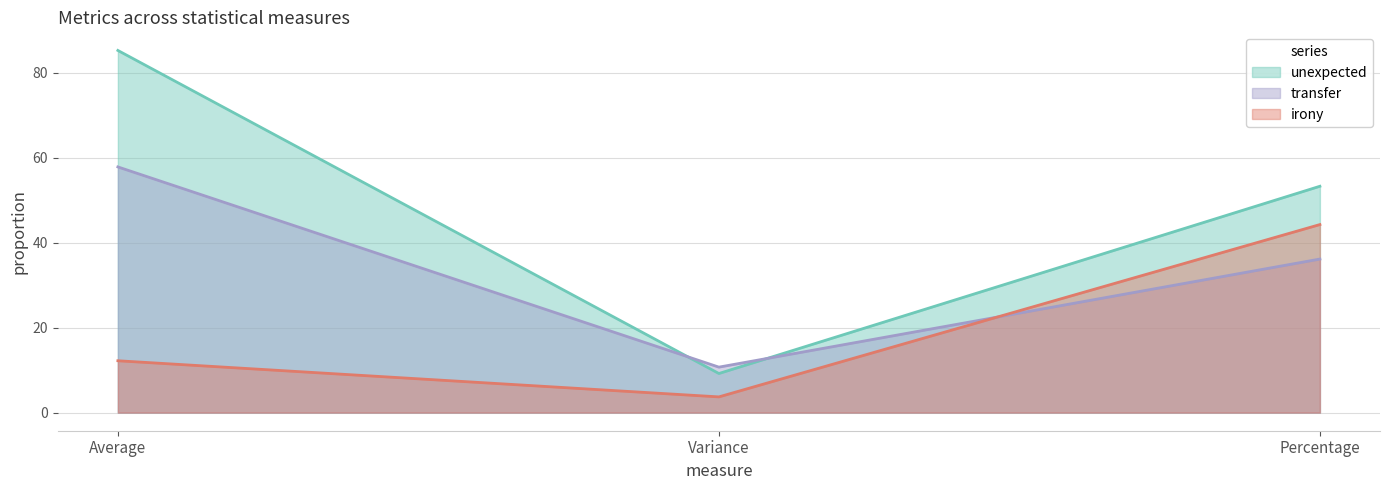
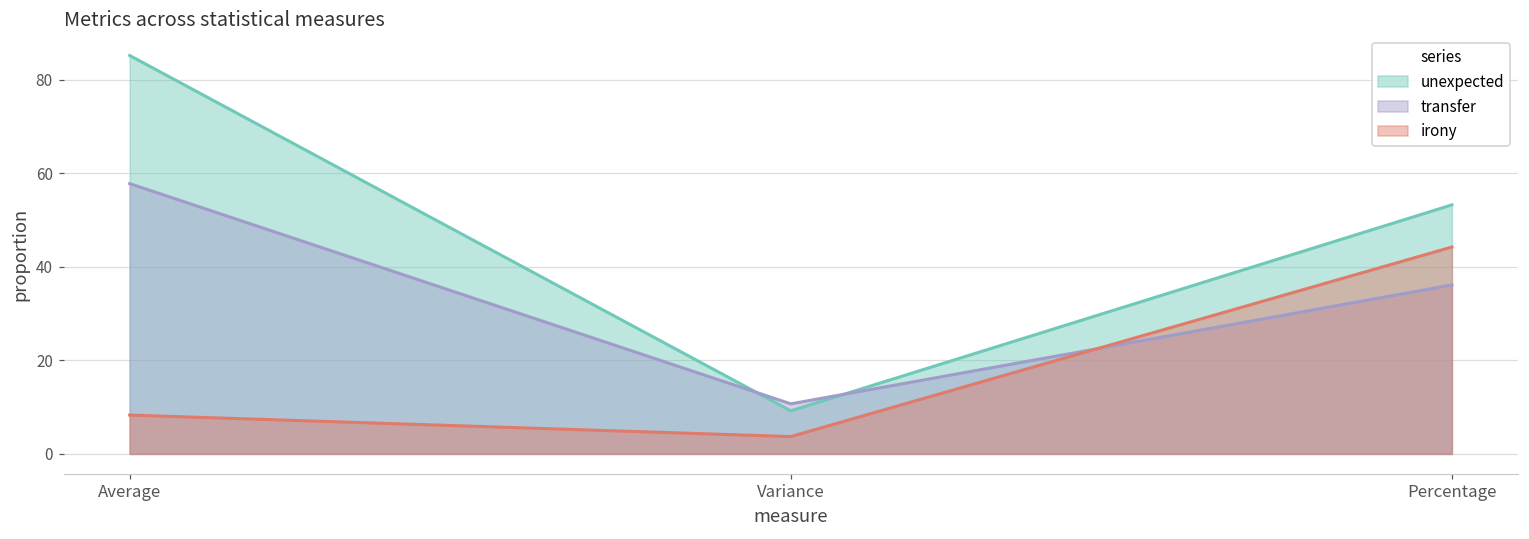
  {
    "irony": {
-     "Average": 12,
+     "Average": 8,
      "Variance": 4,
      "Percentage": 44
    }
  }
